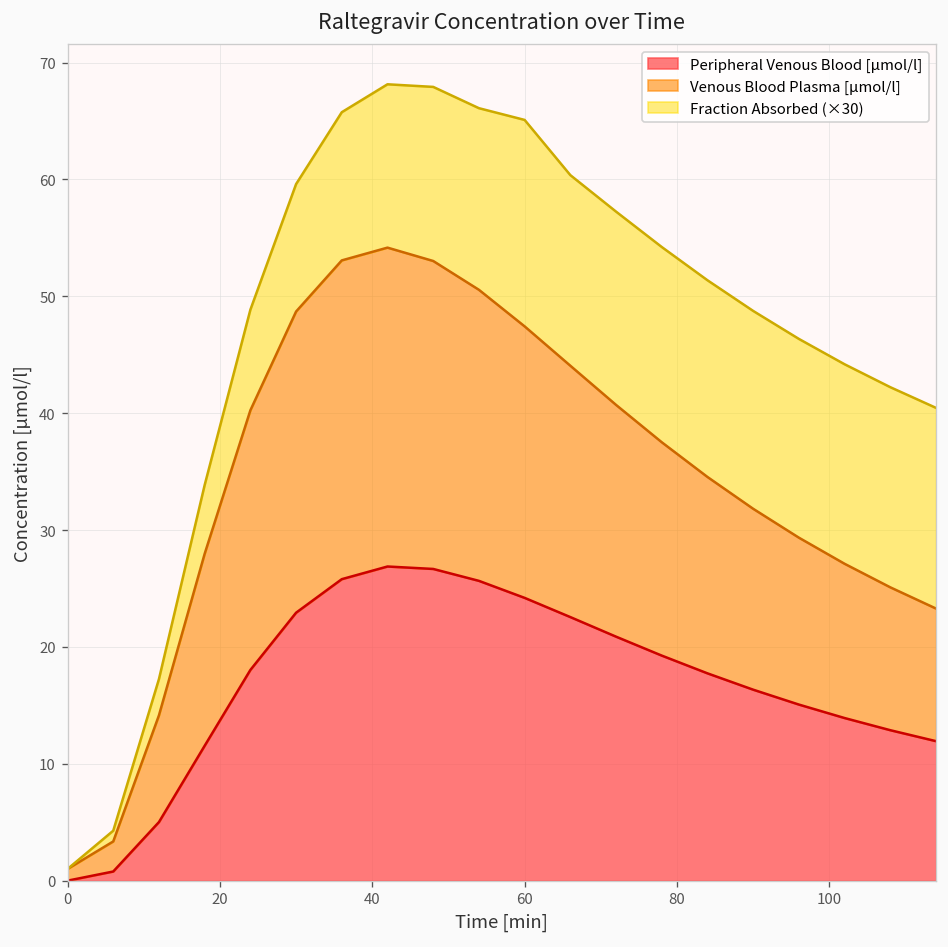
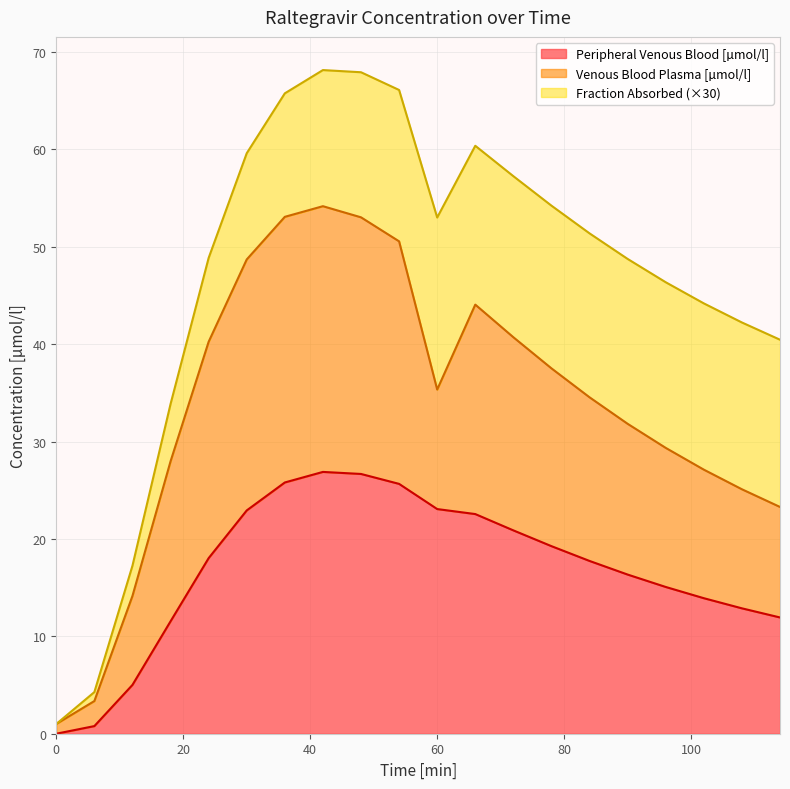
  {
    "Peripheral Venous Blood [µmol/l]": {
      "0": 0,
-     "60": 24
+     "60": 23
    },
    "Venous Blood Plasma [µmol/l]": {
-     "60": 23
+     "60": 12
    },
    "Fraction Absorbed (×30)": {
      "60": 18
    }
  }
